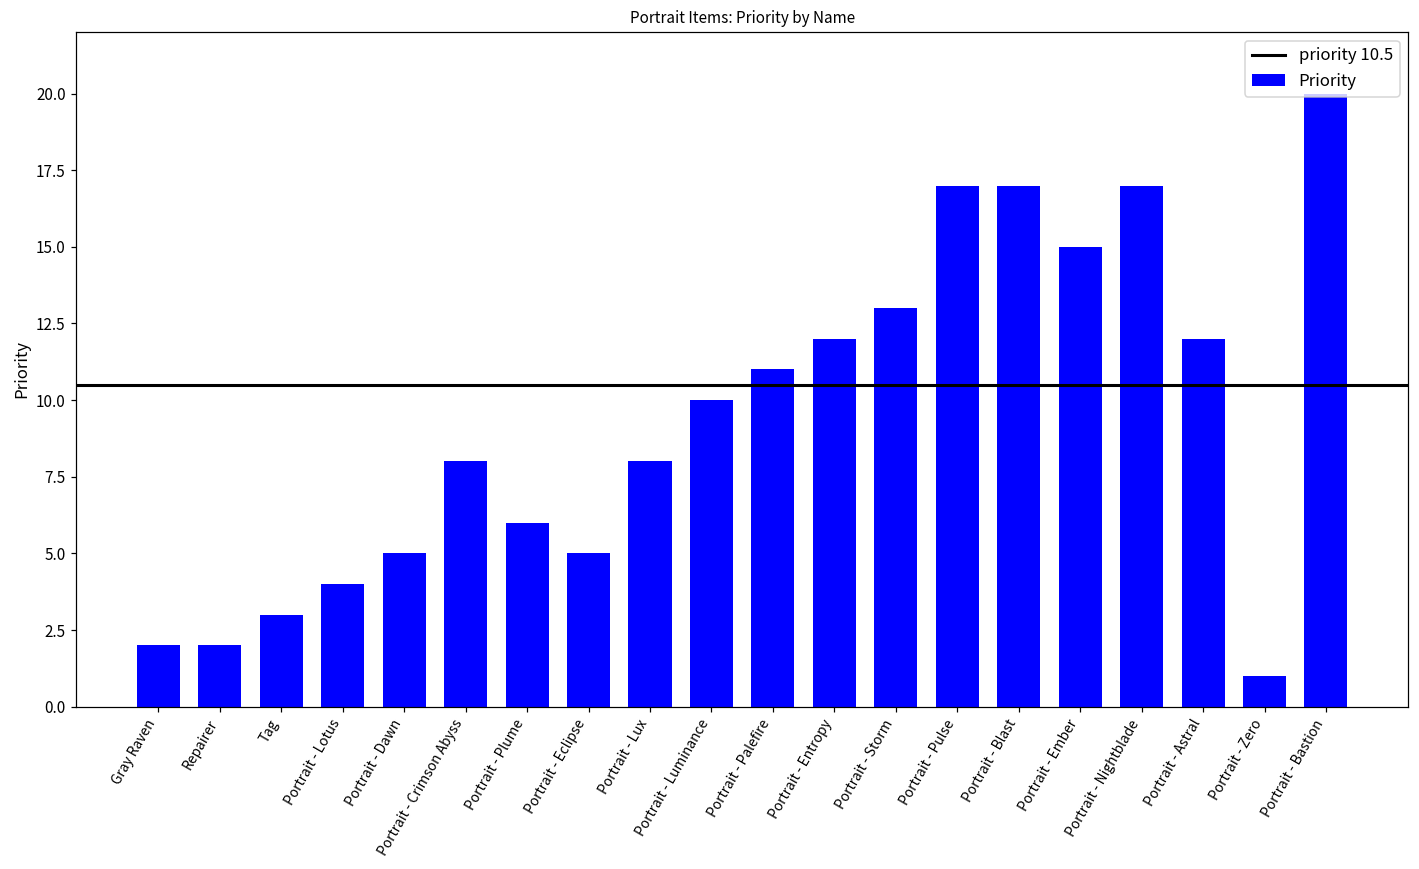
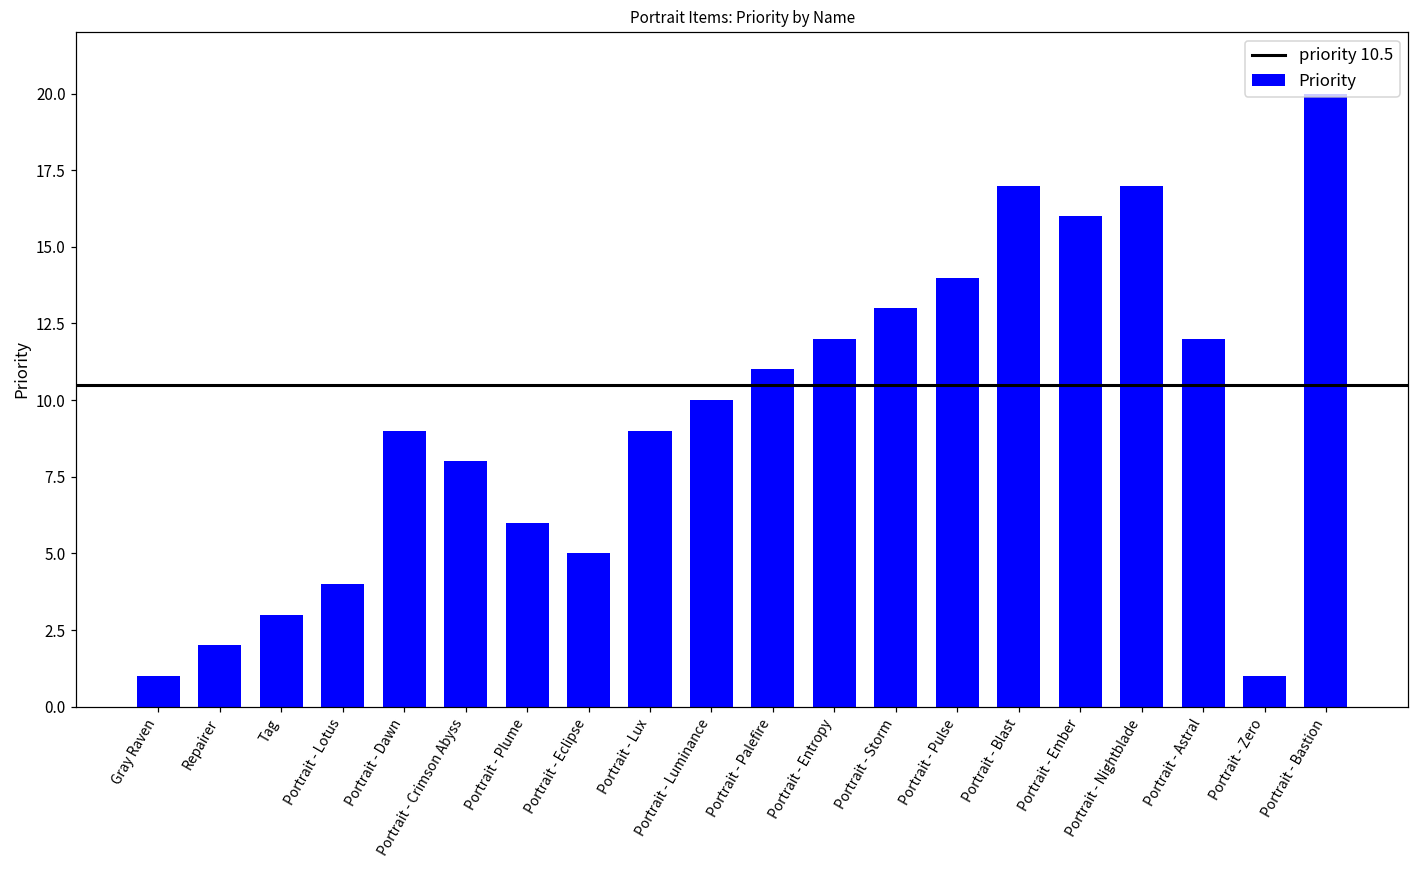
  {
-   "Gray Raven": 2,
+   "Gray Raven": 1,
    "Repairer": 2,
    "Tag": 3,
    "Portrait - Lotus": 4,
-   "Portrait - Dawn": 5,
+   "Portrait - Dawn": 9,
    "Portrait - Crimson Abyss": 8,
    "Portrait - Plume": 6,
    "Portrait - Eclipse": 5,
-   "Portrait - Lux": 8,
+   "Portrait - Lux": 9,
    "Portrait - Luminance": 10,
    "Portrait - Palefire": 11,
    "Portrait - Entropy": 12,
    "Portrait - Storm": 13,
-   "Portrait - Pulse": 17,
+   "Portrait - Pulse": 14,
    "Portrait - Blast": 17,
-   "Portrait - Ember": 15,
+   "Portrait - Ember": 16,
    "Portrait - Nightblade": 17,
    "Portrait - Astral": 12,
    "Portrait - Zero": 1
  }
